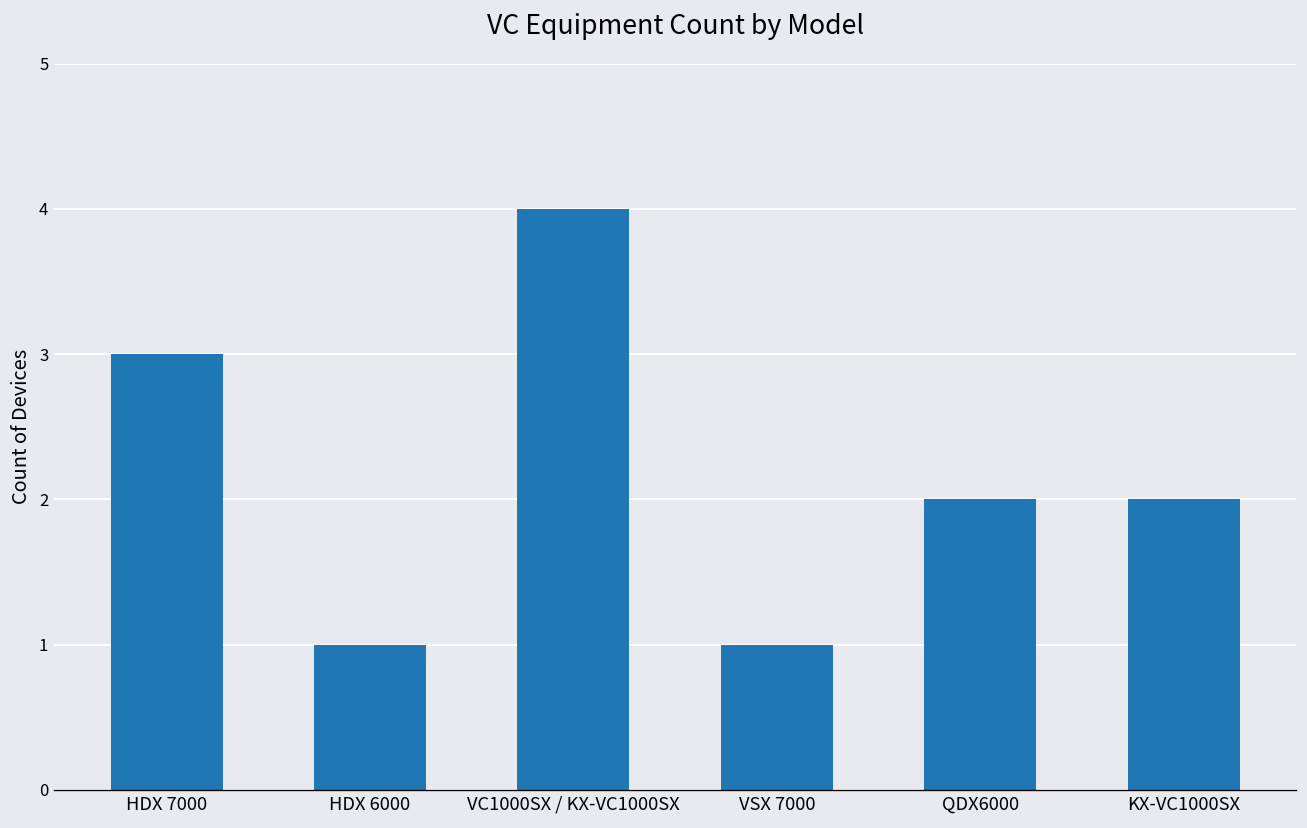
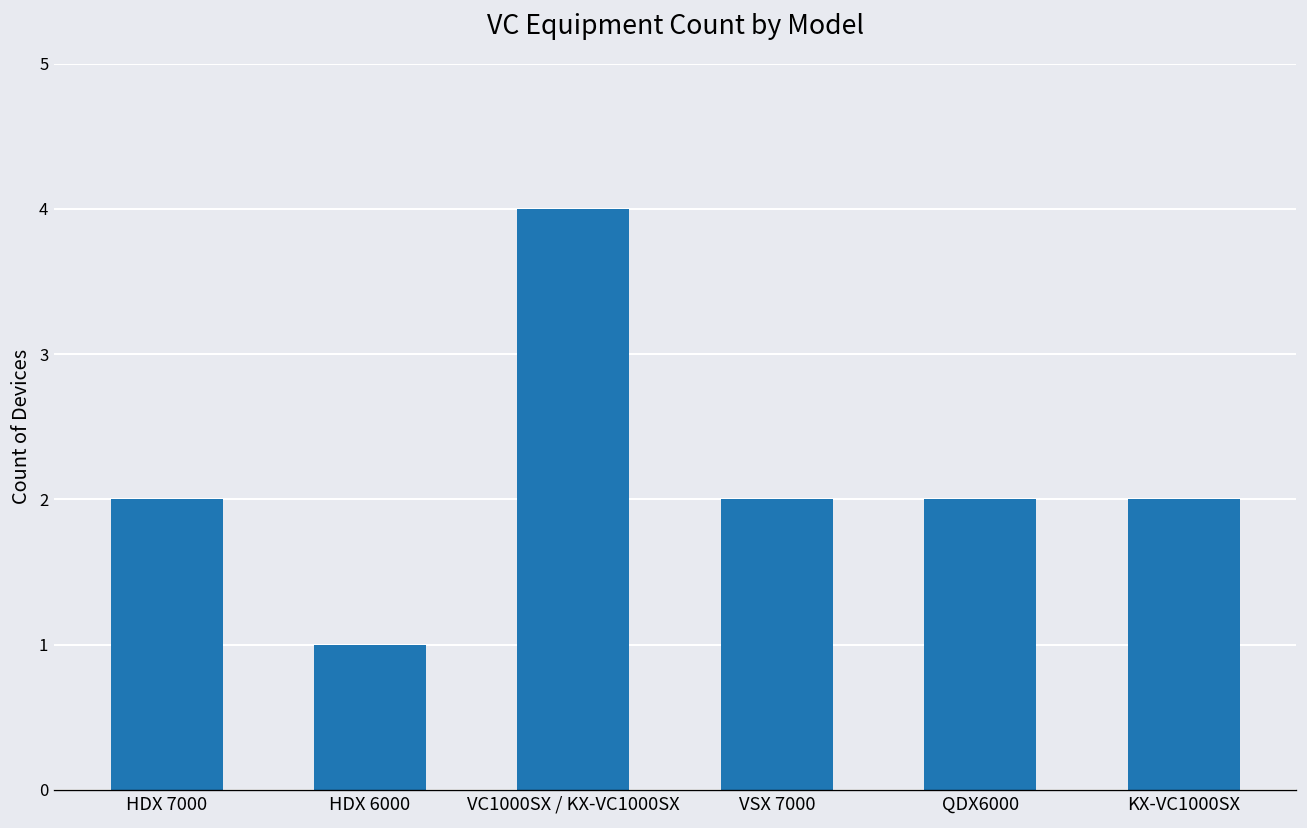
  {
-   "HDX 7000": 3,
+   "HDX 7000": 2,
    "HDX 6000": 1,
    "VC1000SX / KX-VC1000SX": 4,
-   "VSX 7000": 1,
+   "VSX 7000": 2,
    "QDX6000": 2,
    "KX-VC1000SX": 2
  }
